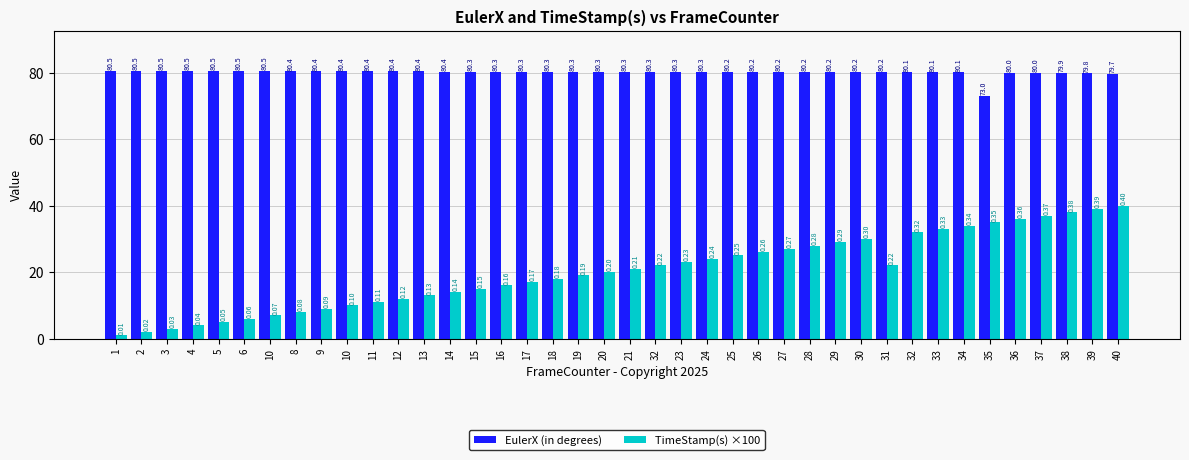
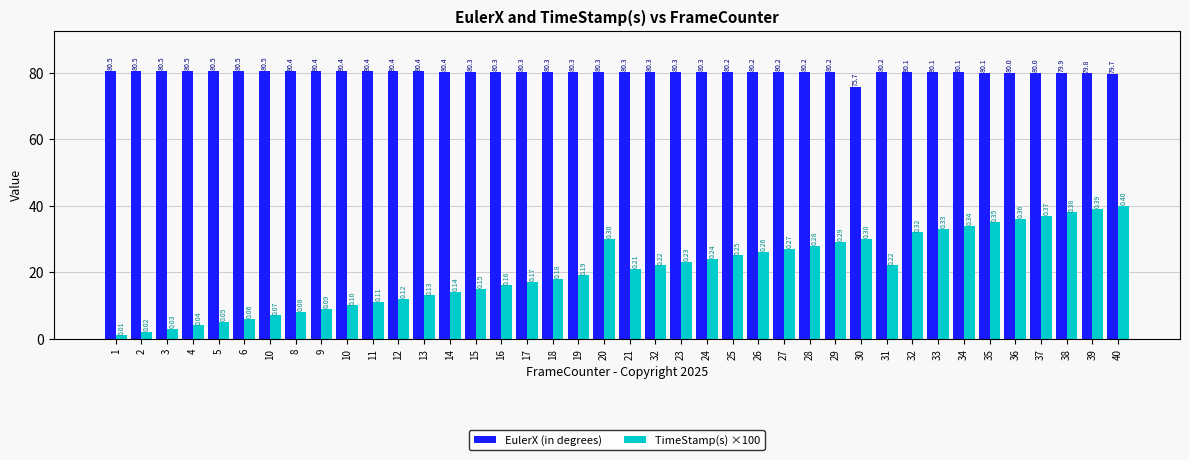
  {
    "EulerX (in degrees)": {
      "1": 80.5,
      "2": 80.5,
      "3": 80.5,
      "4": 80.5,
      "5": 80.5,
      "6": 80.5,
      "8": 80.4,
      "9": 80.4,
      "11": 80.4,
      "12": 80.4,
      "13": 80.4,
      "14": 80.4,
      "15": 80.3,
      "16": 80.3,
      "17": 80.3,
      "18": 80.3,
      "19": 80.3,
      "20": 80.3,
      "21": 80.3,
      "23": 80.3,
      "24": 80.3,
      "25": 80.2,
      "26": 80.2,
      "27": 80.2,
      "28": 80.2,
      "29": 80.2,
-     "30": 80.2,
+     "30": 75.7,
      "31": 80.2,
      "33": 80.1,
      "34": 80.1,
-     "35": 73.0,
+     "35": 80.1,
      "36": 80.0,
      "37": 80.0,
      "38": 79.9,
      "39": 79.8,
      "40": 79.7
    },
    "TimeStamp(s) ×100": {
-     "20": 0.20
+     "20": 0.30
    }
  }
